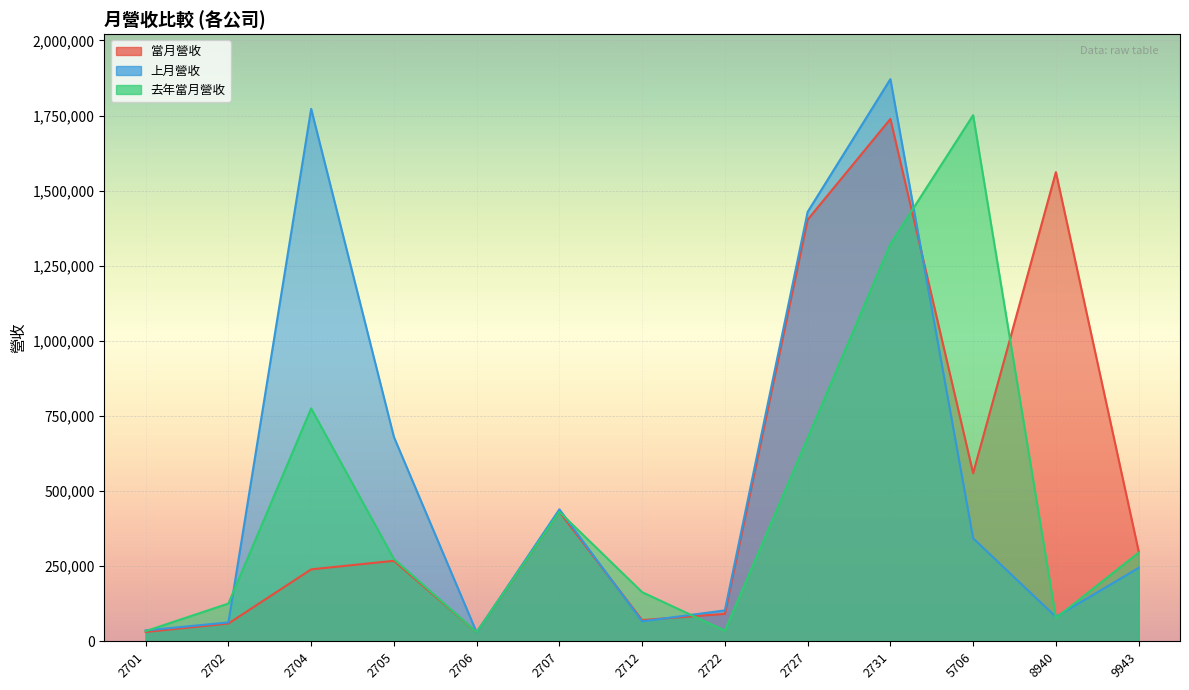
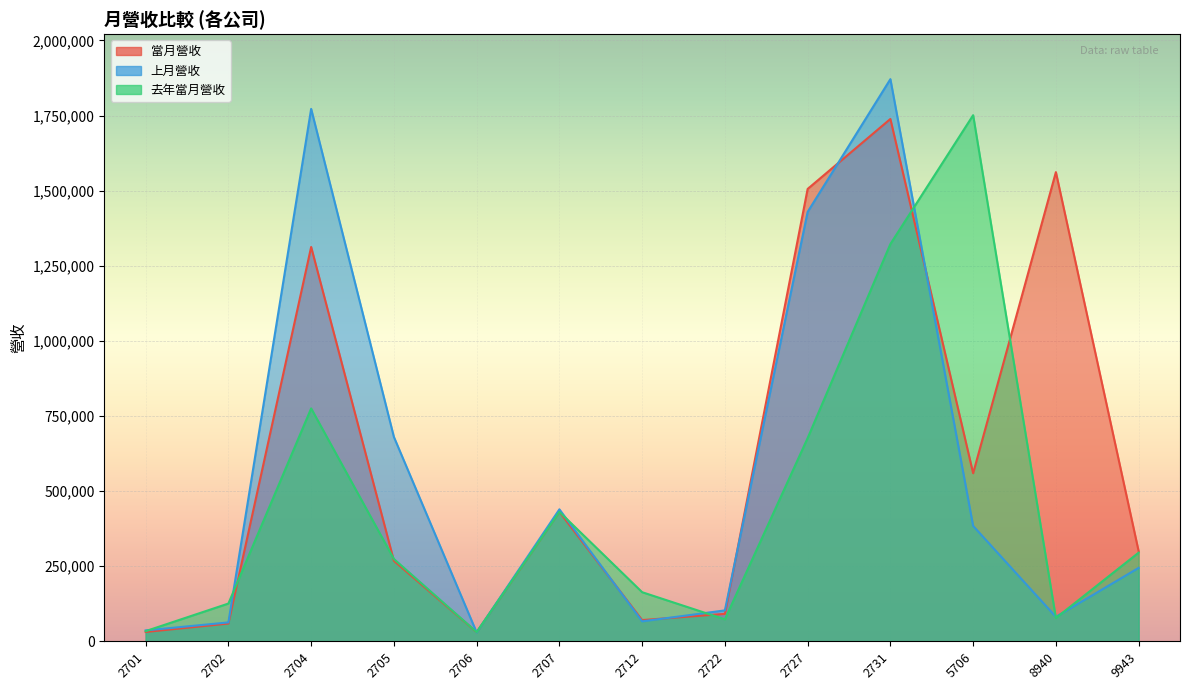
  {
    "當月營收": {
-     "2704": "240,000",
+     "2704": "1,310,000",
      "2722": "90,000",
-     "2727": "1,400,000",
+     "2727": "1,510,000",
      "2731": "1,740,000",
      "5706": "560,000",
      "8940": "1,560,000"
    },
    "上月營收": {
      "2704": "1,770,000",
      "2705": "680,000",
      "2722": "100,000",
      "2727": "1,430,000",
      "2731": "1,870,000",
-     "5706": "340,000",
+     "5706": "380,000",
      "9943": "240,000"
    },
    "去年當月營收": {
      "2702": "130,000",
      "2704": "780,000",
      "2712": "160,000",
-     "2722": "40,000",
+     "2722": "70,000",
      "2727": "680,000",
      "2731": "1,320,000",
      "5706": "1,750,000"
    }
  }
